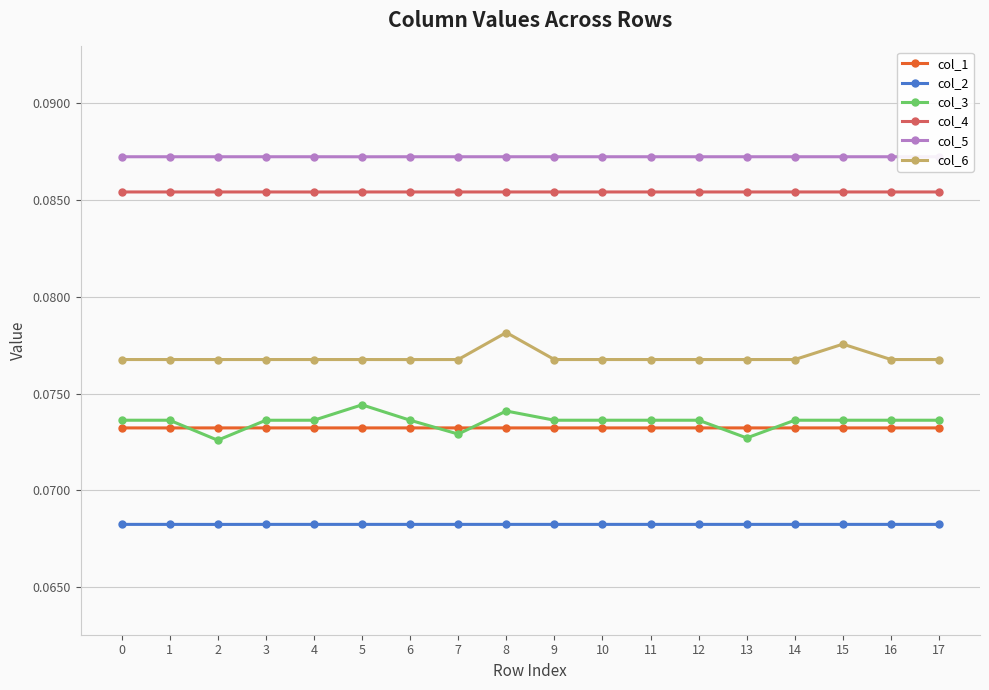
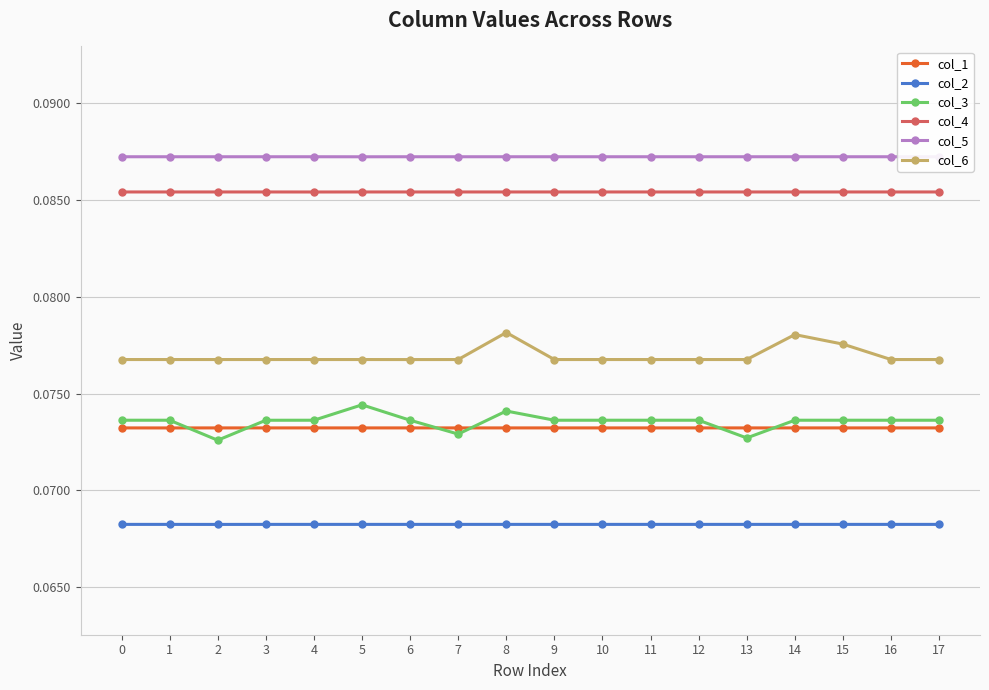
  {
    "col_2": {
      "0": 0.0682,
      "1": 0.0682,
      "2": 0.0682,
      "3": 0.0682,
      "4": 0.0682,
      "5": 0.0682,
      "6": 0.0682,
      "7": 0.0682,
      "8": 0.0682,
      "9": 0.0682,
      "10": 0.0682,
      "11": 0.0682,
      "12": 0.0682,
      "13": 0.0682,
      "14": 0.0682,
      "15": 0.0682,
      "16": 0.0682,
      "17": 0.0682
    },
    "col_3": {
      "0": 0.0736,
      "1": 0.0736,
      "2": 0.0726,
      "3": 0.0736,
      "4": 0.0736,
      "5": 0.0744,
      "6": 0.0736,
      "7": 0.0729,
      "8": 0.0741,
      "9": 0.0736,
      "10": 0.0736,
      "11": 0.0736,
      "12": 0.0736,
      "13": 0.0727,
      "14": 0.0736,
      "15": 0.0736,
      "16": 0.0736,
      "17": 0.0736
    },
    "col_5": {
      "0": 0.0872,
      "1": 0.0872,
      "2": 0.0872,
      "3": 0.0872,
      "4": 0.0872,
      "5": 0.0872,
      "6": 0.0872,
      "7": 0.0872,
      "8": 0.0872,
      "9": 0.0872,
      "10": 0.0872,
      "11": 0.0872,
      "12": 0.0872,
      "13": 0.0872,
      "14": 0.0872,
      "15": 0.0872,
      "16": 0.0872
    },
    "col_6": {
      "0": 0.0768,
      "1": 0.0768,
      "2": 0.0768,
      "3": 0.0768,
      "4": 0.0768,
      "5": 0.0768,
      "6": 0.0768,
      "7": 0.0768,
      "8": 0.0782,
      "9": 0.0768,
      "10": 0.0768,
      "11": 0.0768,
      "12": 0.0768,
      "13": 0.0768,
-     "14": 0.0768,
+     "14": 0.0780,
      "15": 0.0776,
      "16": 0.0768,
      "17": 0.0768
    }
  }
